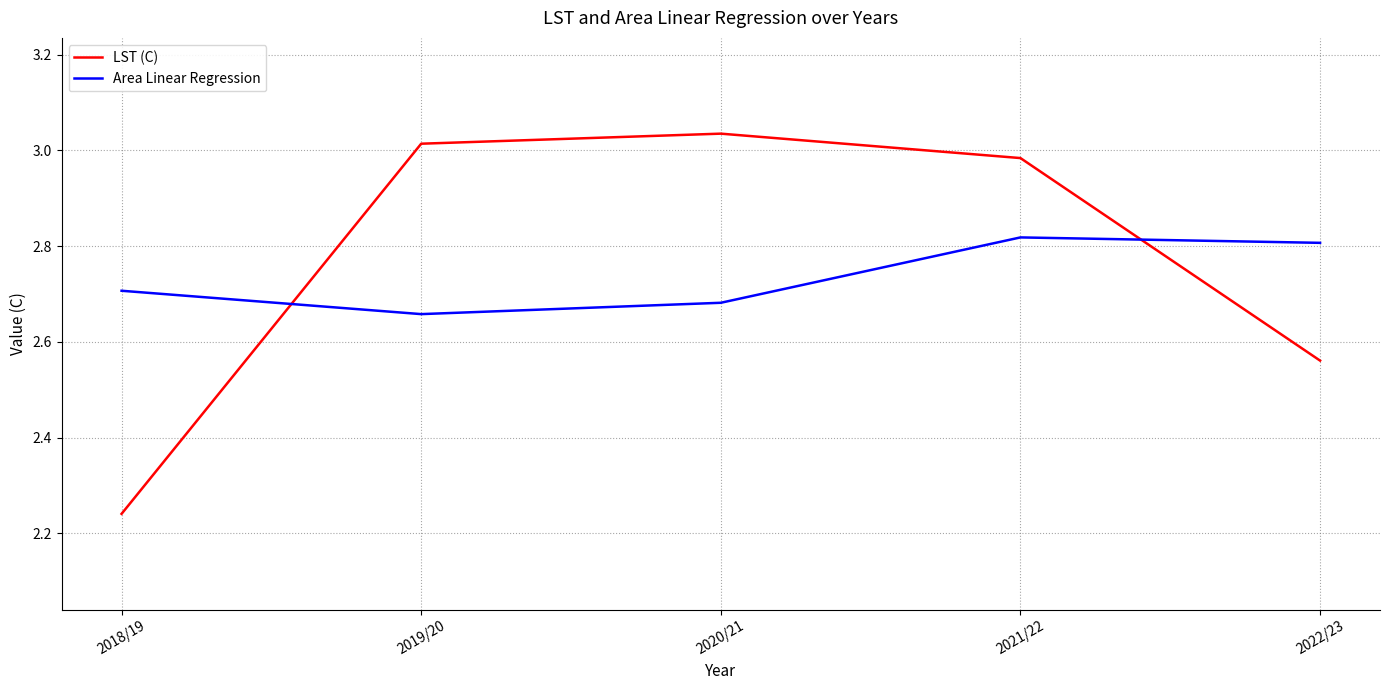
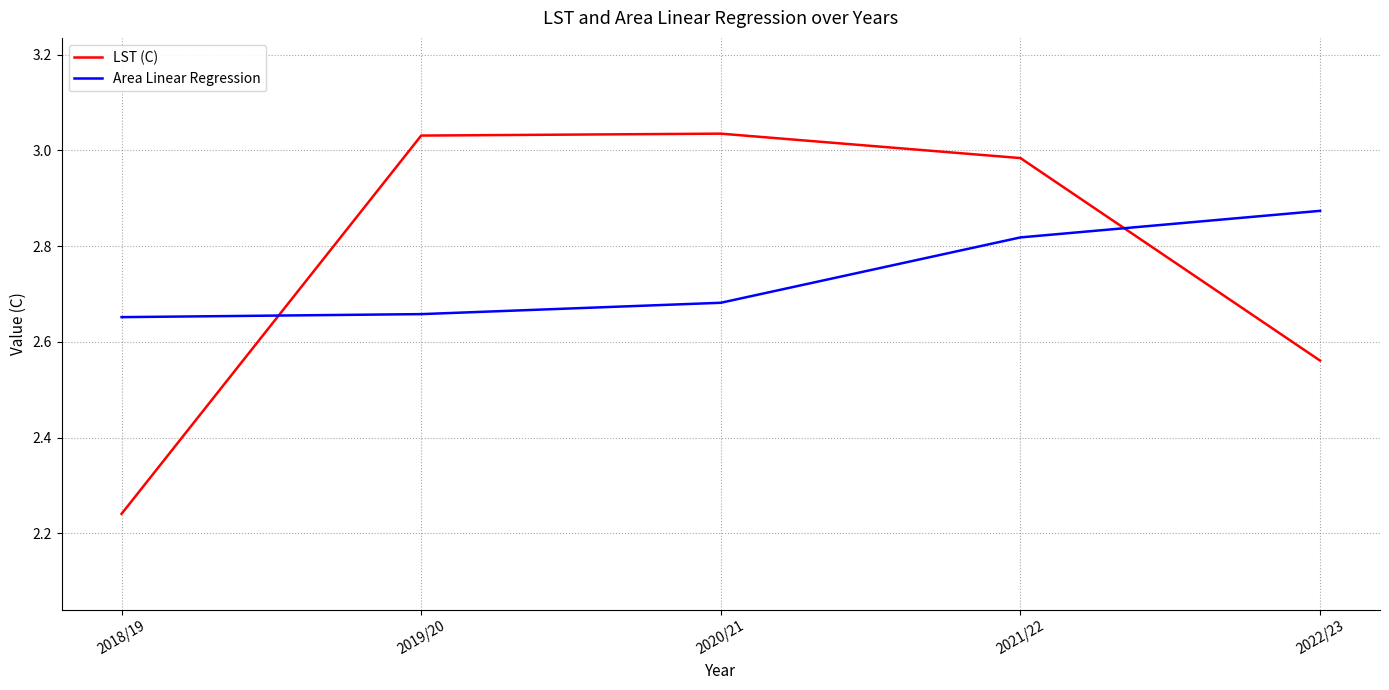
  {
    "LST (C)": {
      "2018/19": 2.24,
-     "2019/20": 3.01,
+     "2019/20": 3.03,
      "2020/21": 3.04,
      "2021/22": 2.98,
      "2022/23": 2.56
    },
    "Area Linear Regression": {
-     "2018/19": 2.71,
+     "2018/19": 2.65,
      "2019/20": 2.66,
      "2020/21": 2.68,
      "2021/22": 2.82,
-     "2022/23": 2.81
+     "2022/23": 2.87
    }
  }
